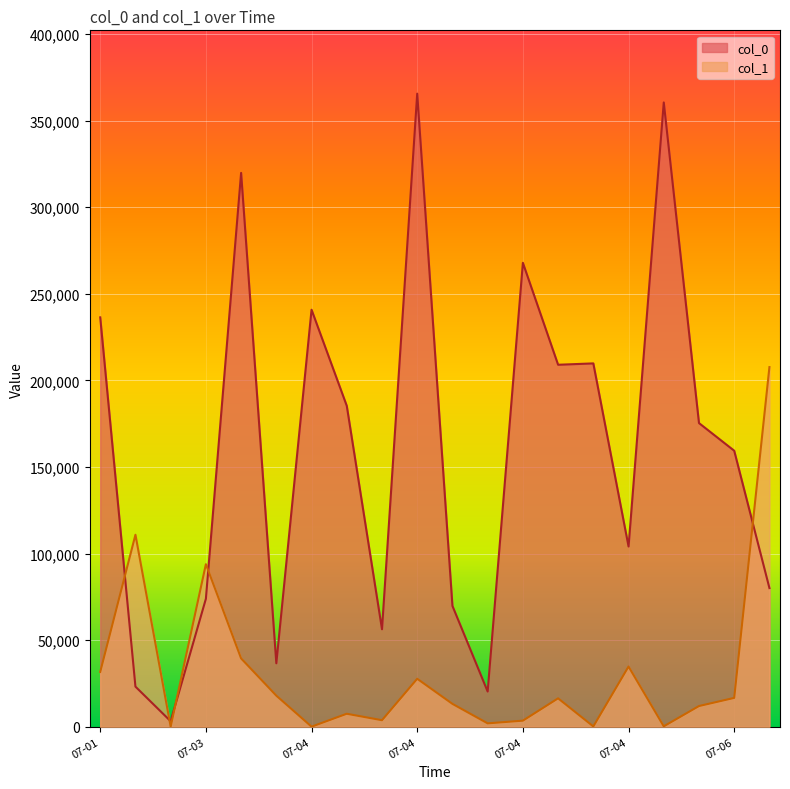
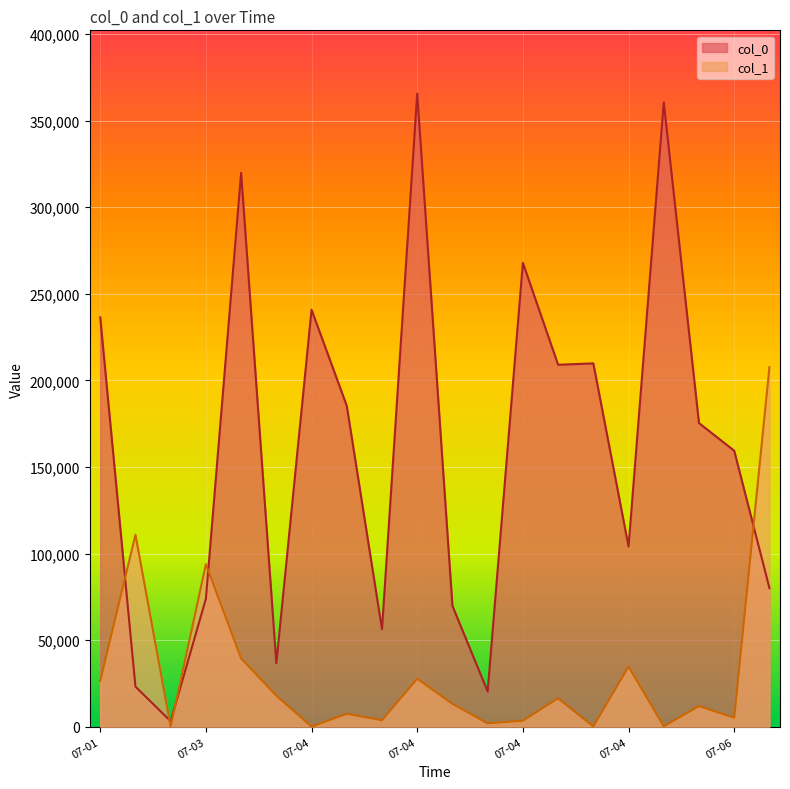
  {
    "col_0": {
      "07-01": "236,000",
      "07-03": "74,000",
      "07-06": "159,000"
    },
    "col_1": {
-     "07-01": "32,000",
+     "07-01": "26,000",
      "07-03": "94,000",
-     "07-06": "17,000"
+     "07-06": "5,000"
    }
  }
